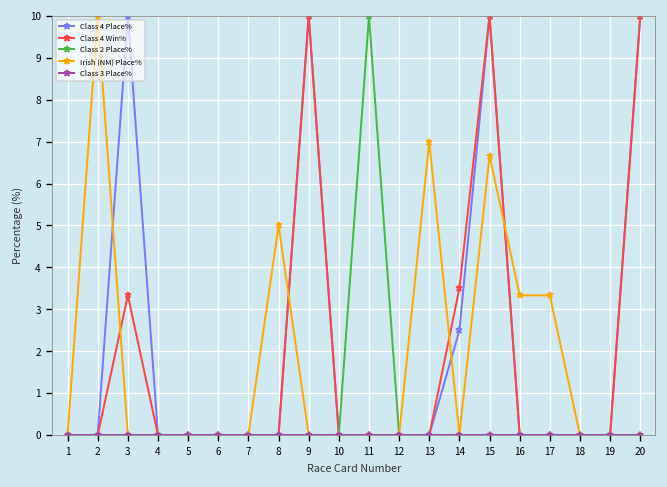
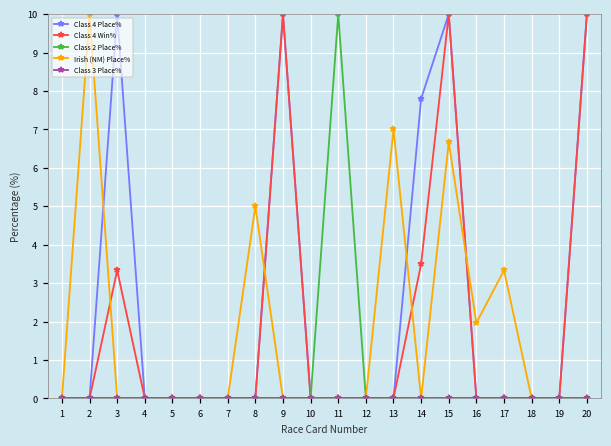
  {
    "Class 4 Place%": {
      "3": 10.0,
-     "14": 2.5
+     "14": 7.8
    },
    "Class 4 Win%": {
      "3": 3.3,
      "14": 3.5
    },
    "Class 2 Place%": {
      "11": 10.0
    },
    "Irish (NM) Place%": {
      "2": 10.0,
      "8": 5.0,
      "13": 7.0,
      "15": 6.7,
-     "16": 3.3,
+     "16": 2.0,
      "17": 3.3
    }
  }
